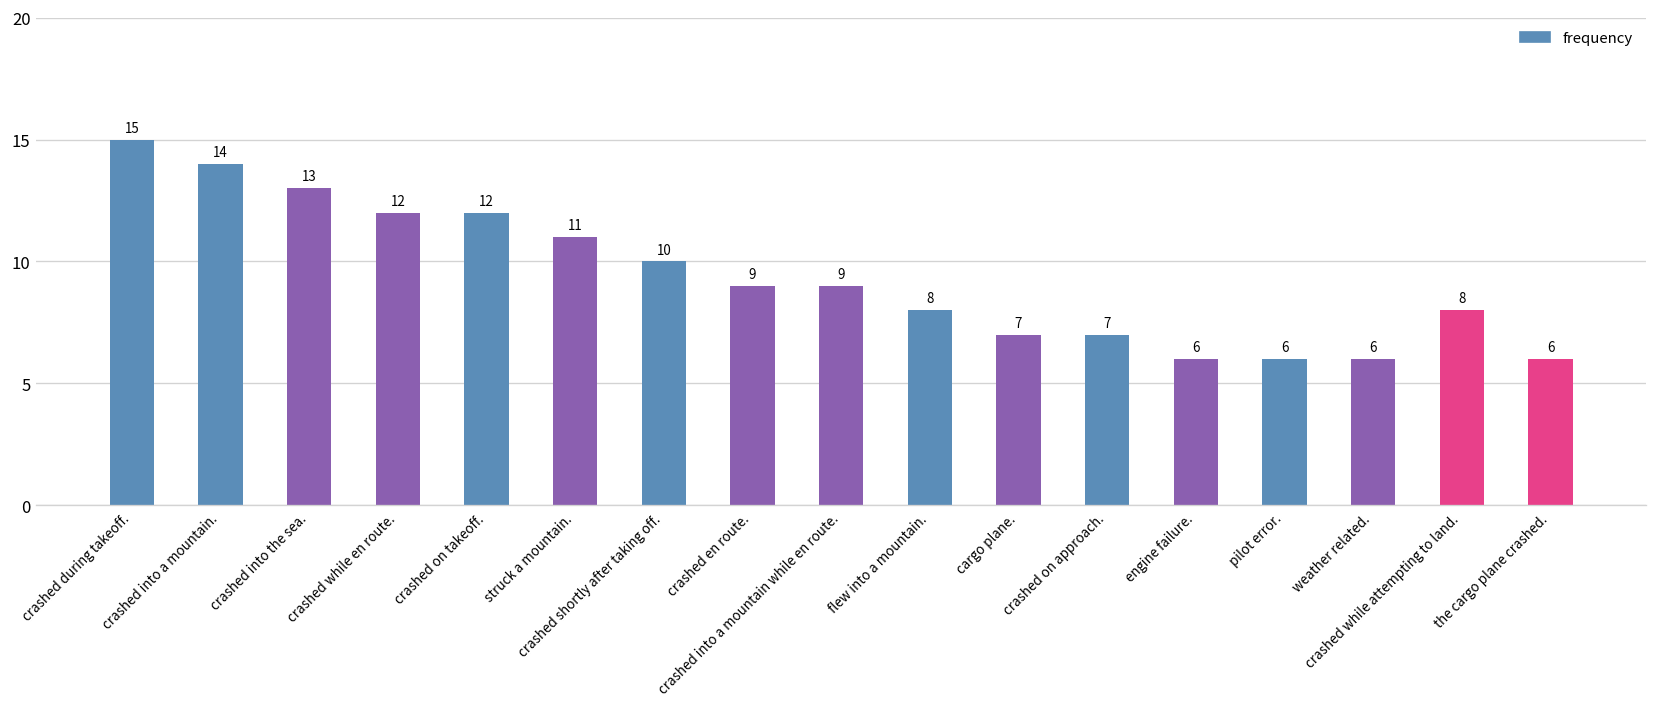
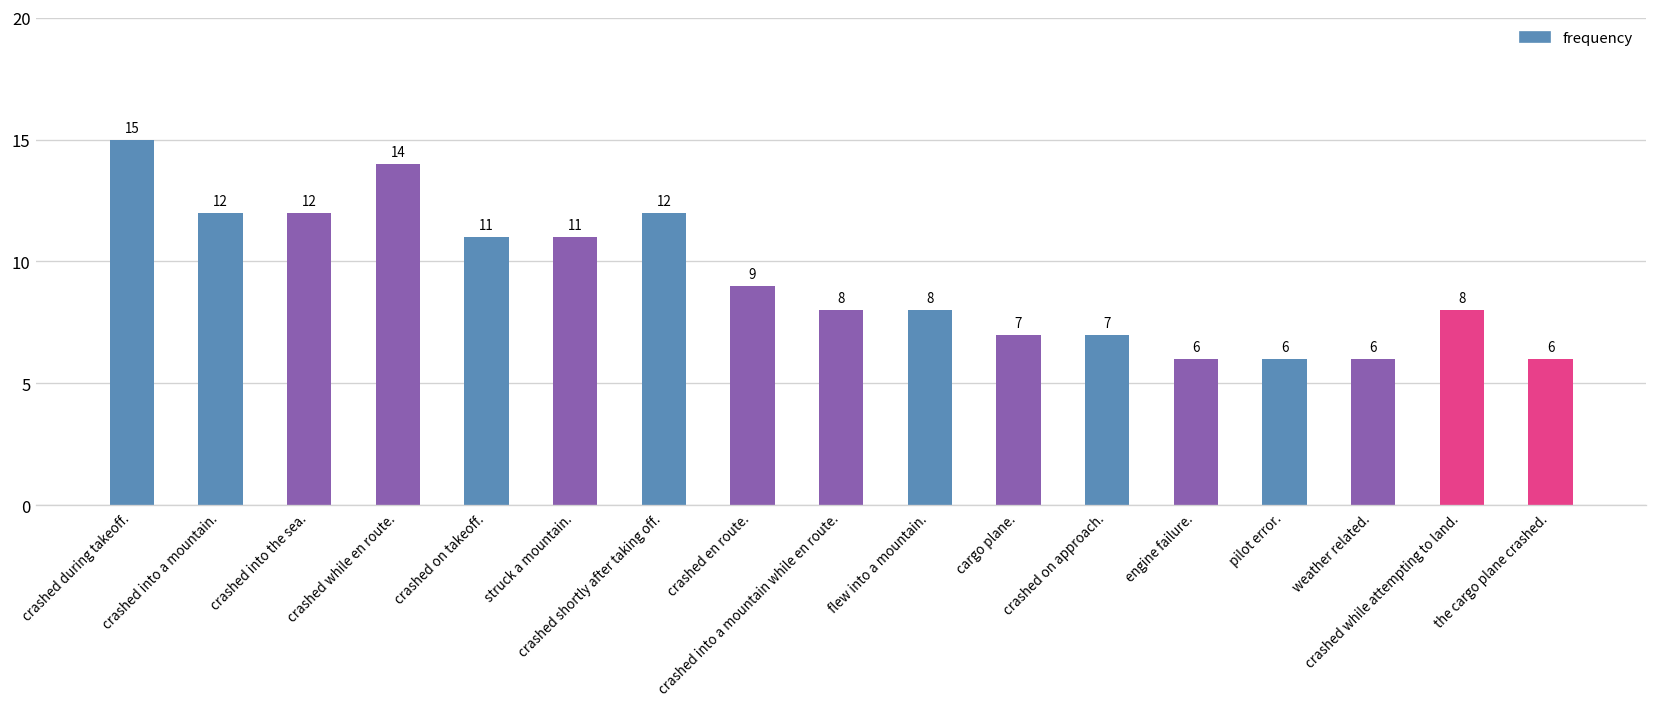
  {
    "crashed during takeoff.": 15,
-   "crashed into a mountain.": 14,
-   "crashed into the sea.": 13,
-   "crashed while en route.": 12,
-   "crashed on takeoff.": 12,
+   "crashed into a mountain.": 12,
+   "crashed into the sea.": 12,
+   "crashed while en route.": 14,
+   "crashed on takeoff.": 11,
    "struck a mountain.": 11,
-   "crashed shortly after taking off.": 10,
+   "crashed shortly after taking off.": 12,
    "crashed en route.": 9,
-   "crashed into a mountain while en route.": 9,
+   "crashed into a mountain while en route.": 8,
    "flew into a mountain.": 8,
    "cargo plane.": 7,
    "crashed on approach.": 7,
    "engine failure.": 6,
    "pilot error.": 6,
    "weather related.": 6,
    "crashed while attempting to land.": 8,
    "the cargo plane crashed.": 6
  }
